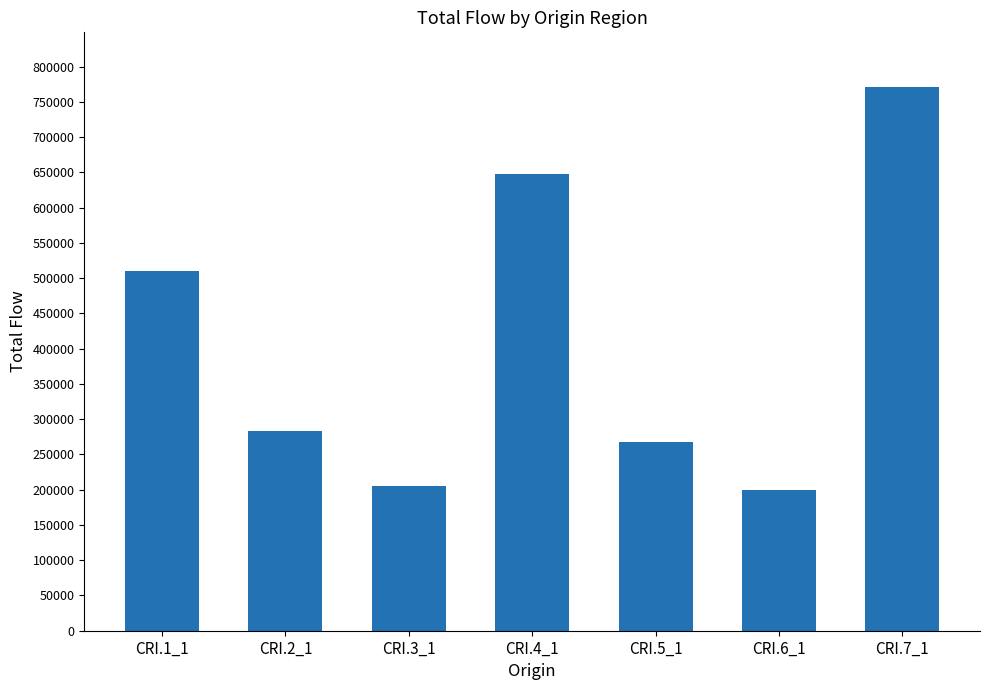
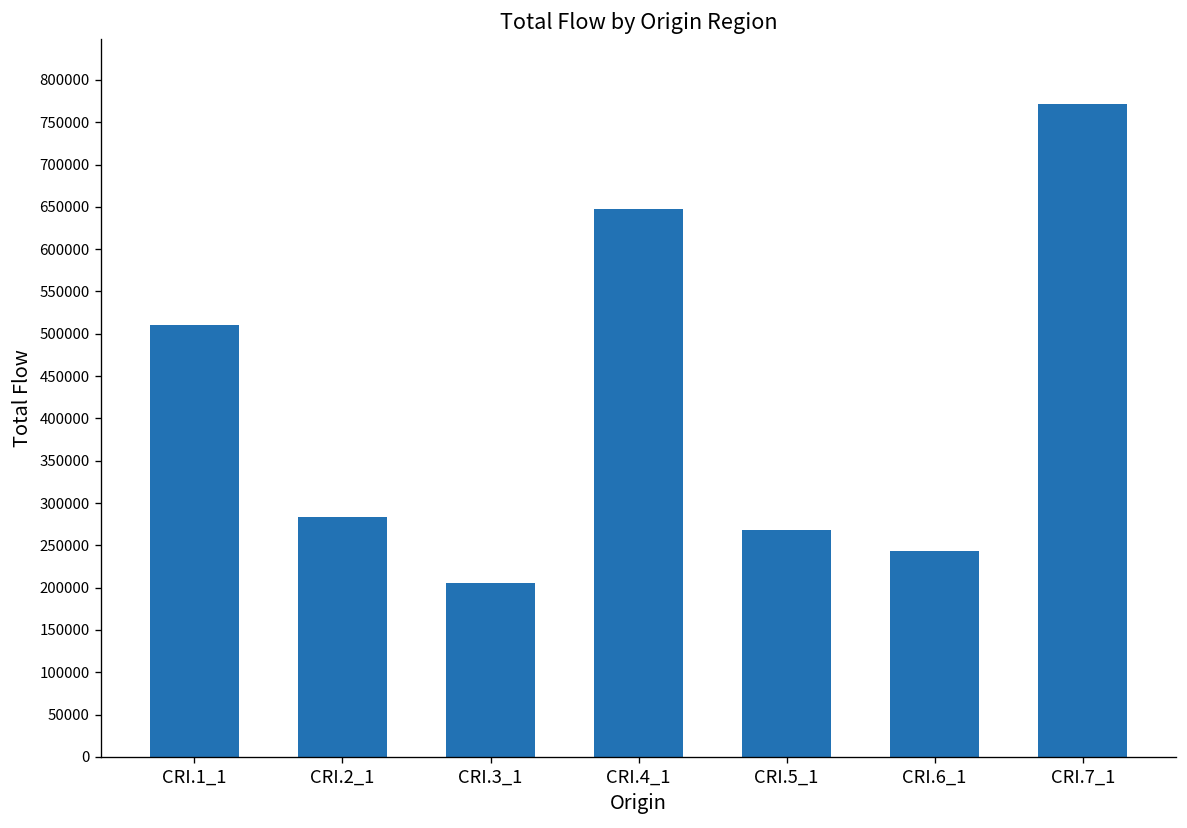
  {
    "CRI.1_1": 510000,
    "CRI.2_1": 280000,
    "CRI.3_1": 210000,
    "CRI.4_1": 650000,
    "CRI.5_1": 270000,
-   "CRI.6_1": 200000,
+   "CRI.6_1": 240000,
    "CRI.7_1": 770000
  }
